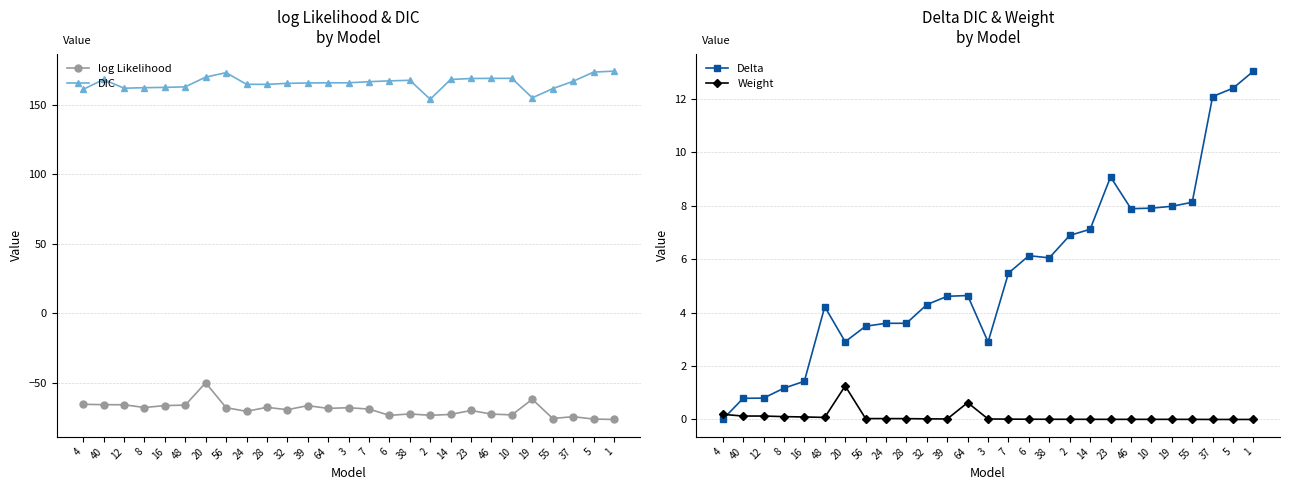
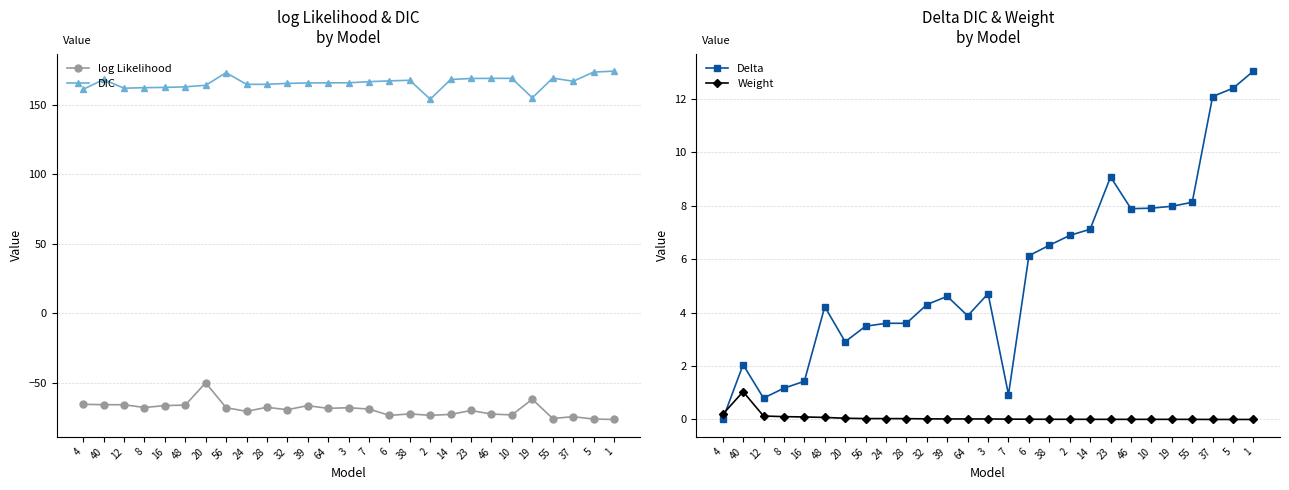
  {
    "log Likelihood & DIC by Model": {
      "log Likelihood": {
        "4": -65,
        "40": -66,
        "12": -66,
        "8": -68,
        "16": -66,
        "48": -66,
        "20": -50,
        "56": -68,
        "24": -70,
        "28": -68,
        "32": -69,
        "39": -66,
        "64": -68,
        "3": -68,
        "7": -69,
        "6": -73,
        "38": -72,
        "2": -73,
        "14": -73,
        "23": -70,
        "46": -72,
        "10": -73,
        "19": -62,
        "55": -76,
        "37": -74,
        "5": -76,
        "1": -76
      },
      "DIC": {
        "4": 161,
        "40": 168,
        "12": 162,
        "8": 162,
        "16": 163,
        "48": 163,
-       "20": 170,
+       "20": 164,
        "56": 173,
        "24": 165,
        "28": 165,
        "32": 166,
        "39": 166,
        "64": 166,
        "3": 166,
        "7": 167,
        "6": 167,
        "38": 168,
        "2": 154,
        "14": 168,
        "23": 169,
        "46": 169,
        "10": 169,
        "19": 155,
-       "55": 162,
+       "55": 169,
        "37": 167,
        "5": 174,
        "1": 174
      }
    },
    "Delta DIC & Weight by Model": {
      "Delta": {
        "4": 0.0,
-       "40": 0.8,
+       "40": 2.1,
        "12": 0.8,
        "8": 1.2,
        "16": 1.4,
        "48": 4.2,
        "20": 2.9,
        "56": 3.5,
        "24": 3.6,
        "28": 3.6,
        "32": 4.3,
        "39": 4.6,
-       "64": 4.6,
-       "3": 2.9,
-       "7": 5.5,
+       "64": 3.9,
+       "3": 4.7,
+       "7": 0.9,
        "6": 6.1,
-       "38": 6.1,
+       "38": 6.5,
        "2": 6.9,
        "14": 7.1,
        "23": 9.1,
        "46": 7.9,
        "10": 7.9,
        "19": 8.0,
        "55": 8.1,
        "37": 12.1,
        "5": 12.4,
        "1": 13.0
      },
      "Weight": {
        "4": 0.2,
-       "40": 0.1,
+       "40": 1.0,
        "12": 0.1,
        "8": 0.1,
        "16": 0.1,
        "48": 0.1,
-       "20": 1.3,
+       "20": 0.0,
        "56": 0.0,
        "24": 0.0,
        "28": 0.0,
        "32": 0.0,
        "39": 0.0,
-       "64": 0.6,
+       "64": 0.0,
        "3": 0.0,
        "7": 0.0,
        "6": 0.0,
        "38": 0.0,
        "2": 0.0,
        "14": 0.0,
        "23": 0.0,
        "46": 0.0,
        "10": 0.0,
        "19": 0.0,
        "55": 0.0,
        "37": 0.0,
        "5": 0.0,
        "1": 0.0
      }
    }
  }
